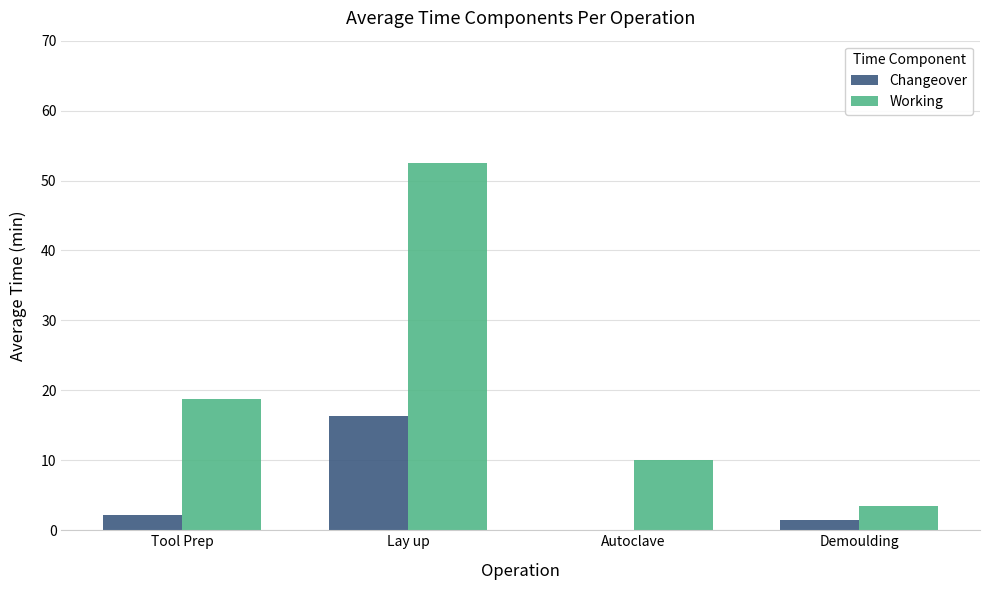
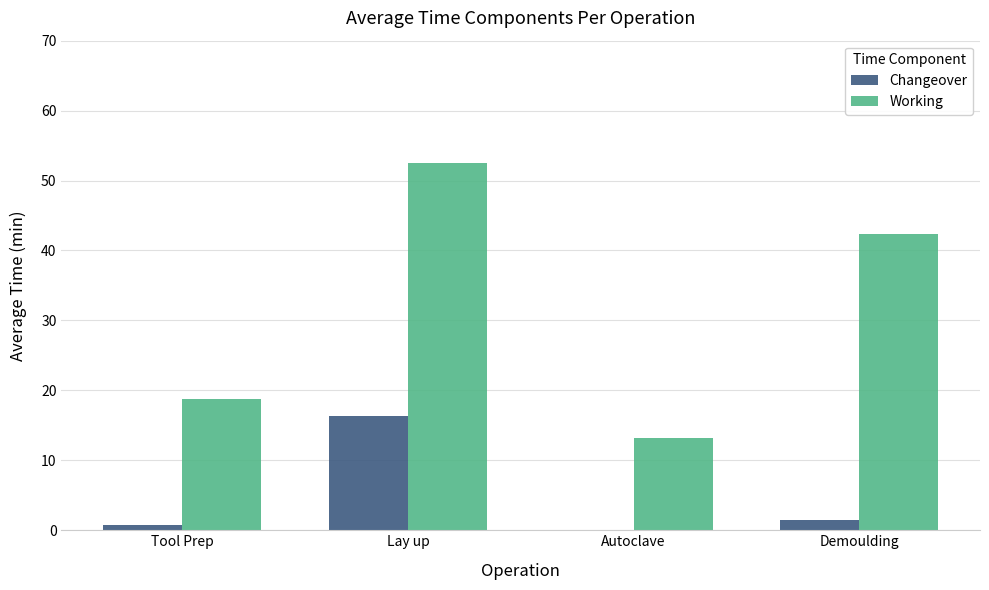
  {
    "Changeover": {
-     "Tool Prep": 2,
+     "Tool Prep": 1,
      "Lay up": 16,
      "Autoclave": 0,
      "Demoulding": 2
    },
    "Working": {
      "Tool Prep": 19,
      "Lay up": 53,
-     "Autoclave": 10,
-     "Demoulding": 4
+     "Autoclave": 13,
+     "Demoulding": 42
    }
  }
